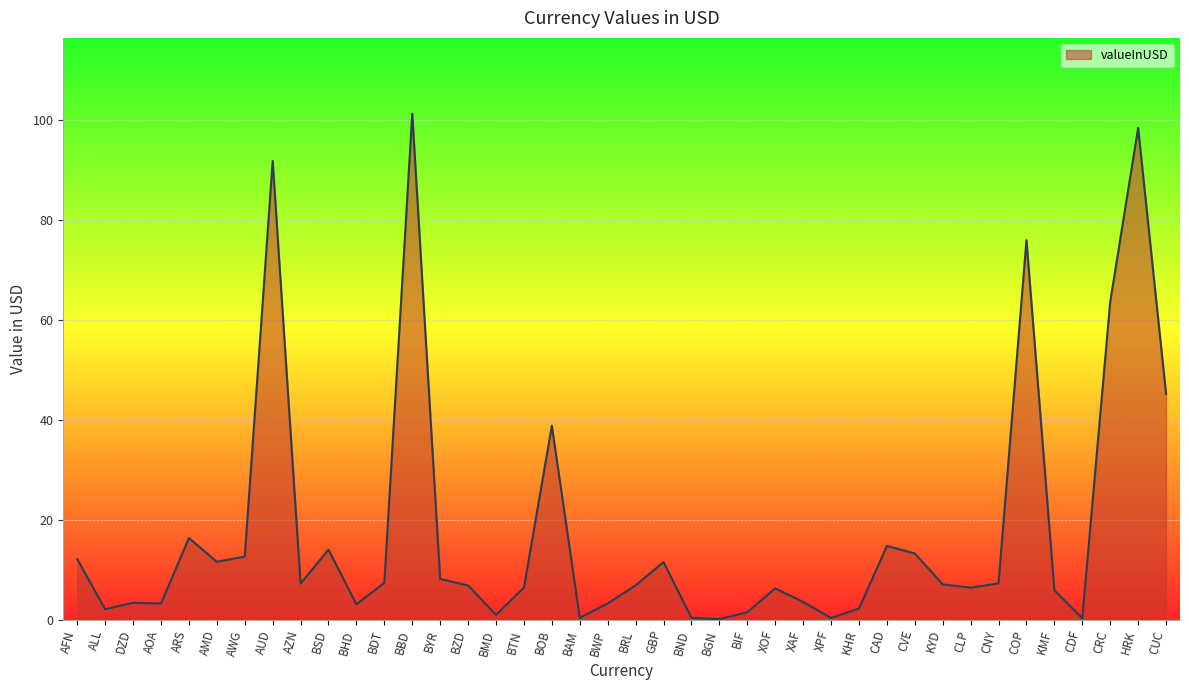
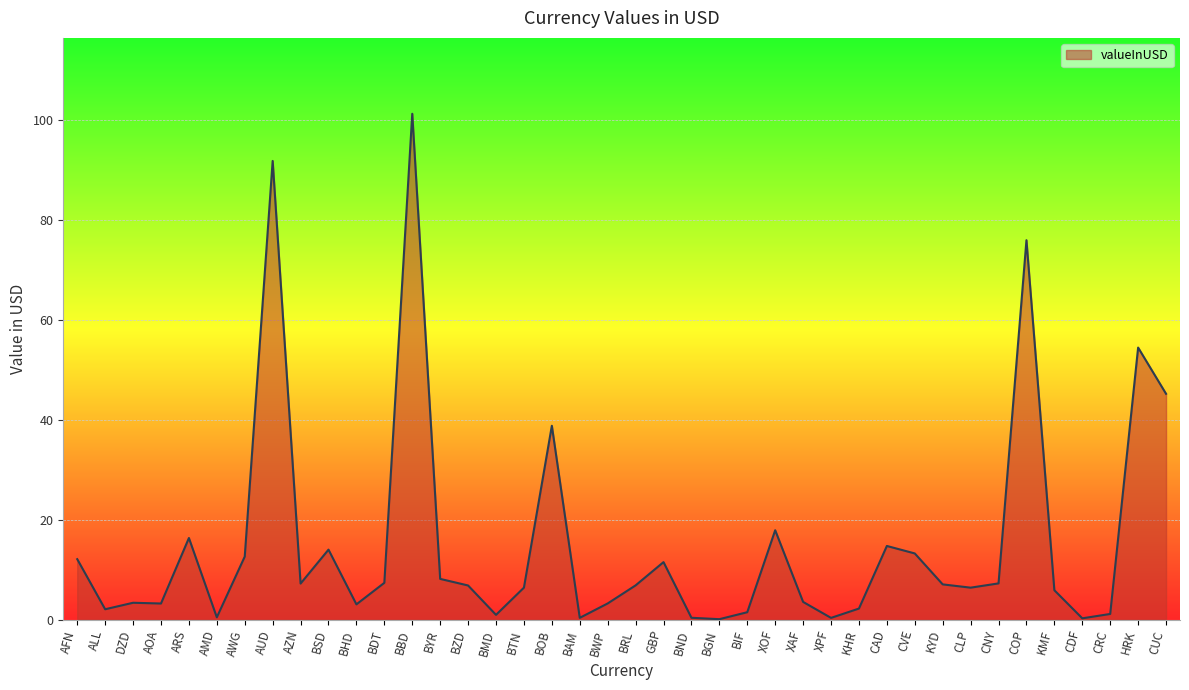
  {
    "AFN": 12,
    "ALL": 2,
    "DZD": 3,
    "AOA": 3,
    "ARS": 16,
-   "AMD": 12,
+   "AMD": 0,
    "AWG": 13,
    "AUD": 92,
    "AZN": 7,
    "BSD": 14,
    "BHD": 3,
    "BDT": 7,
    "BBD": 101,
    "BYR": 8,
    "BZD": 7,
    "BMD": 1,
    "BTN": 6,
    "BOB": 39,
    "BAM": 0,
    "BWP": 3,
    "BRL": 7,
    "GBP": 12,
    "BND": 0,
    "BGN": 0,
    "BIF": 1,
-   "XOF": 6,
+   "XOF": 18,
    "XAF": 4,
    "XPF": 0,
    "KHR": 2,
    "CAD": 15,
    "CVE": 13,
    "KYD": 7,
    "CLP": 6,
    "CNY": 7,
    "COP": 76,
    "KMF": 6,
    "CDF": 0,
-   "CRC": 64,
-   "HRK": 98,
+   "CRC": 1,
+   "HRK": 54,
    "CUC": 45
  }
